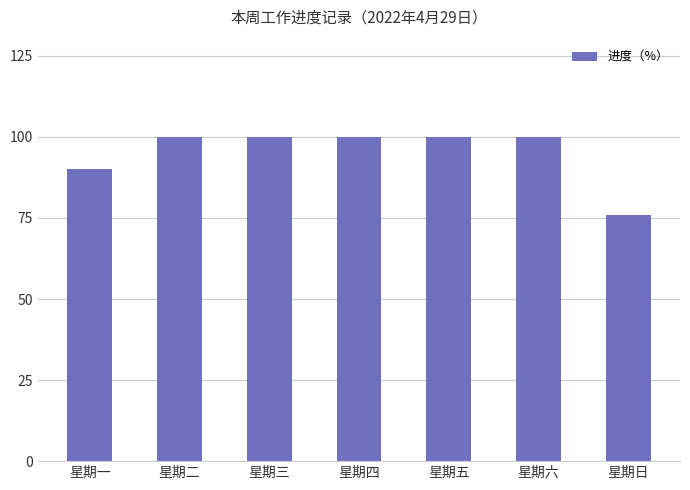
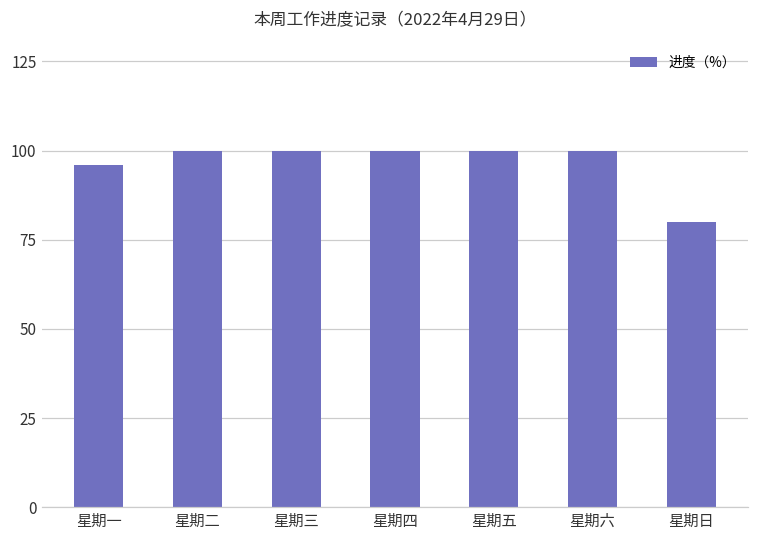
  {
-   "星期一": 90,
+   "星期一": 96,
    "星期二": 100,
    "星期三": 100,
    "星期四": 100,
    "星期五": 100,
    "星期六": 100,
-   "星期日": 76
+   "星期日": 80
  }
